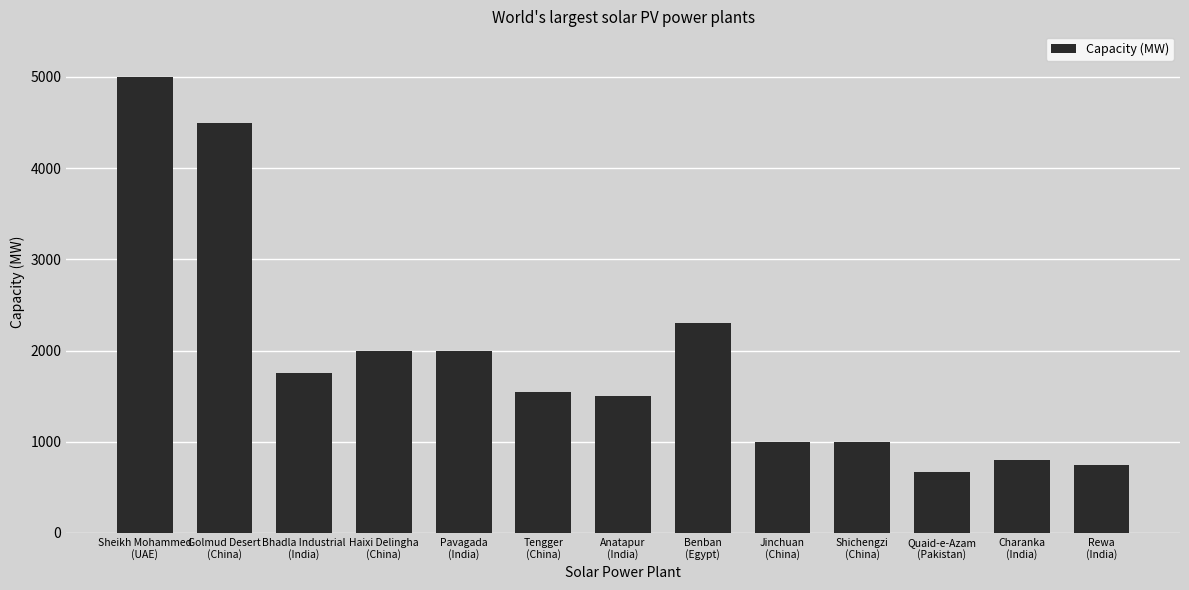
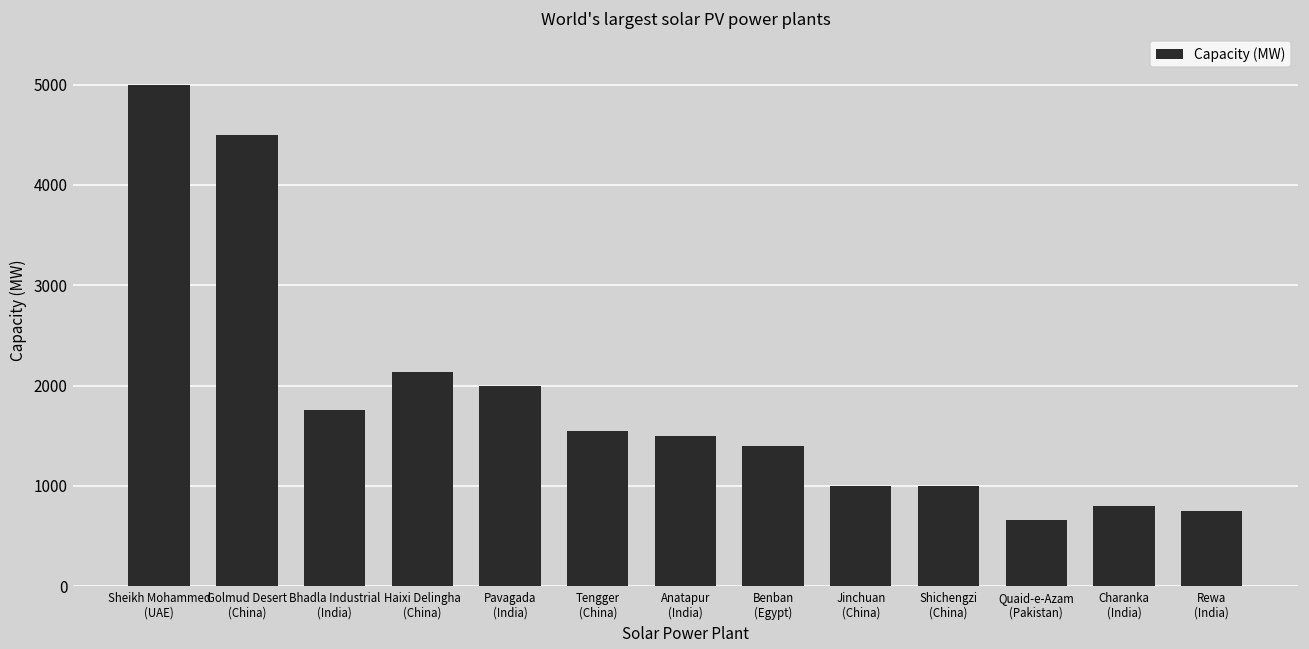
  {
    "Sheikh Mohammed (UAE)": 5000,
    "Golmud Desert (China)": 4500,
    "Bhadla Industrial (India)": 1800,
-   "Haixi Delingha (China)": 2000,
+   "Haixi Delingha (China)": 2100,
    "Pavagada (India)": 2000,
    "Tengger (China)": 1500,
    "Anatapur (India)": 1500,
-   "Benban (Egypt)": 2300,
+   "Benban (Egypt)": 1400,
    "Jinchuan (China)": 1000,
    "Shichengzi (China)": 1000,
    "Quaid-e-Azam (Pakistan)": 700,
    "Charanka (India)": 800,
    "Rewa (India)": 800
  }
